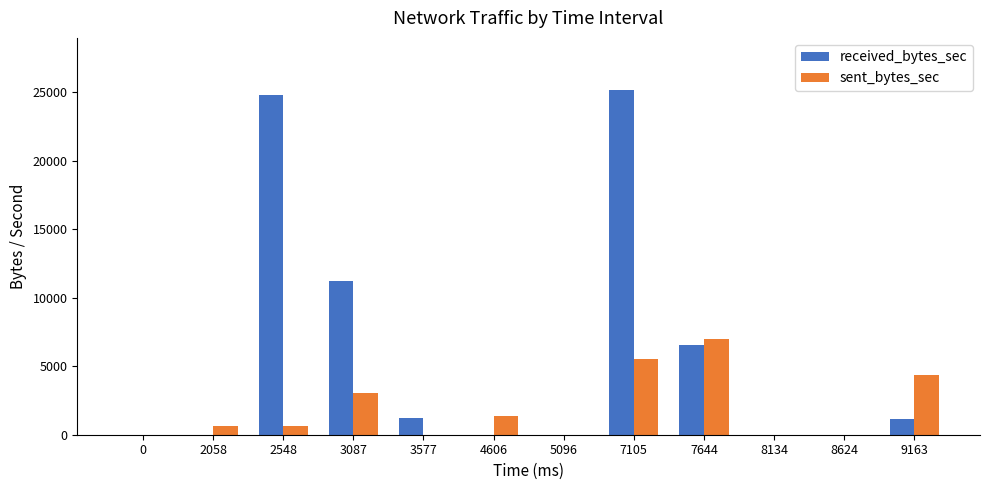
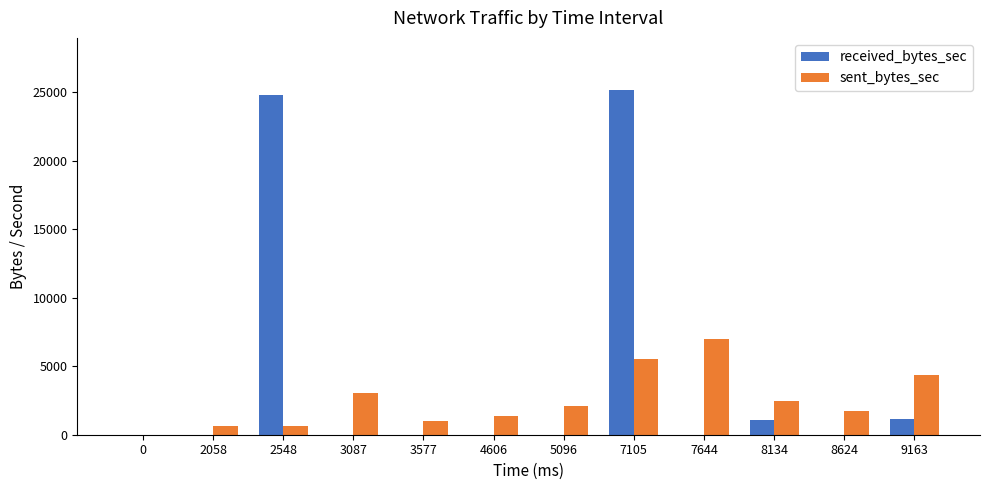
  {
    "received_bytes_sec": {
      "0": 0,
      "2058": 0,
      "2548": 24800,
-     "3087": 11200,
-     "3577": 1200,
+     "3087": 0,
+     "3577": 0,
      "4606": 0,
      "5096": 0,
      "7105": 25200,
-     "7644": 6600,
-     "8134": 0,
+     "7644": 0,
+     "8134": 1100,
      "8624": 0,
      "9163": 1200
    },
    "sent_bytes_sec": {
      "0": 0,
      "2058": 700,
      "2548": 600,
      "3087": 3100,
-     "3577": 0,
+     "3577": 1000,
      "4606": 1300,
-     "5096": 0,
+     "5096": 2100,
      "7105": 5500,
      "7644": 7000,
-     "8134": 0,
-     "8624": 0,
+     "8134": 2500,
+     "8624": 1700,
      "9163": 4400
    }
  }
